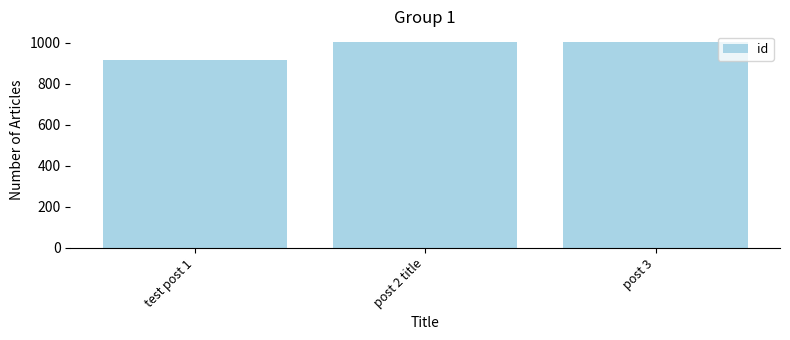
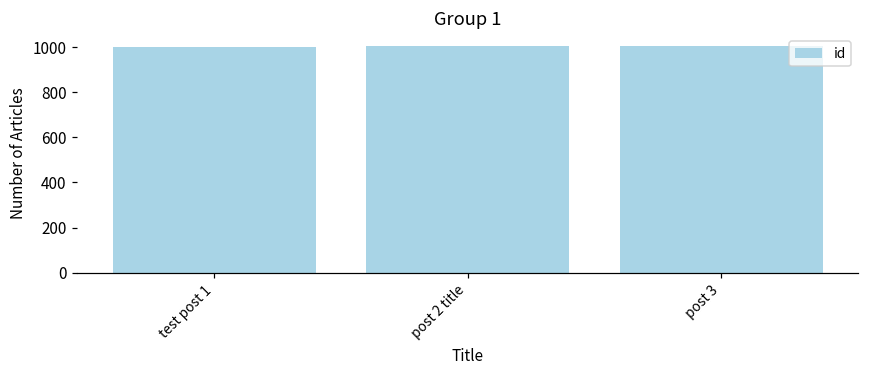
  {
-   "test post 1": 920,
+   "test post 1": 1000,
    "post 2 title": 1010,
    "post 3": 1010
  }
